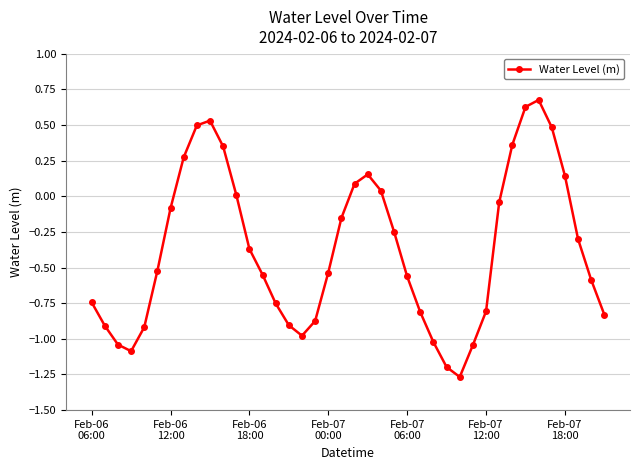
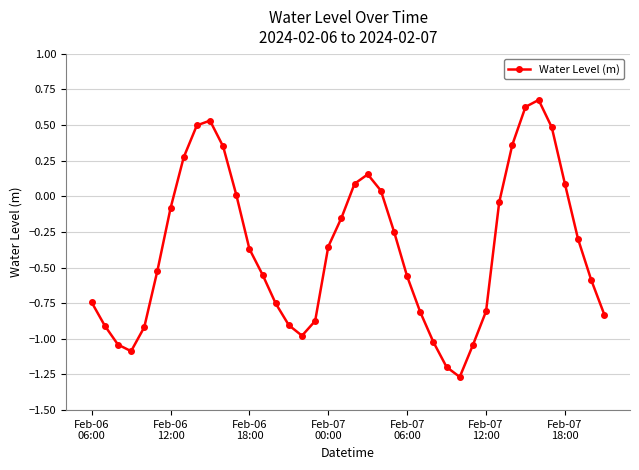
  {
    "Feb-06 06:00": -0.74,
    "Feb-06 12:00": -0.08,
    "Feb-06 18:00": -0.37,
-   "Feb-07 00:00": -0.53,
+   "Feb-07 00:00": -0.35,
    "Feb-07 06:00": -0.56,
    "Feb-07 12:00": -0.81,
-   "Feb-07 18:00": 0.14
+   "Feb-07 18:00": 0.09
  }
